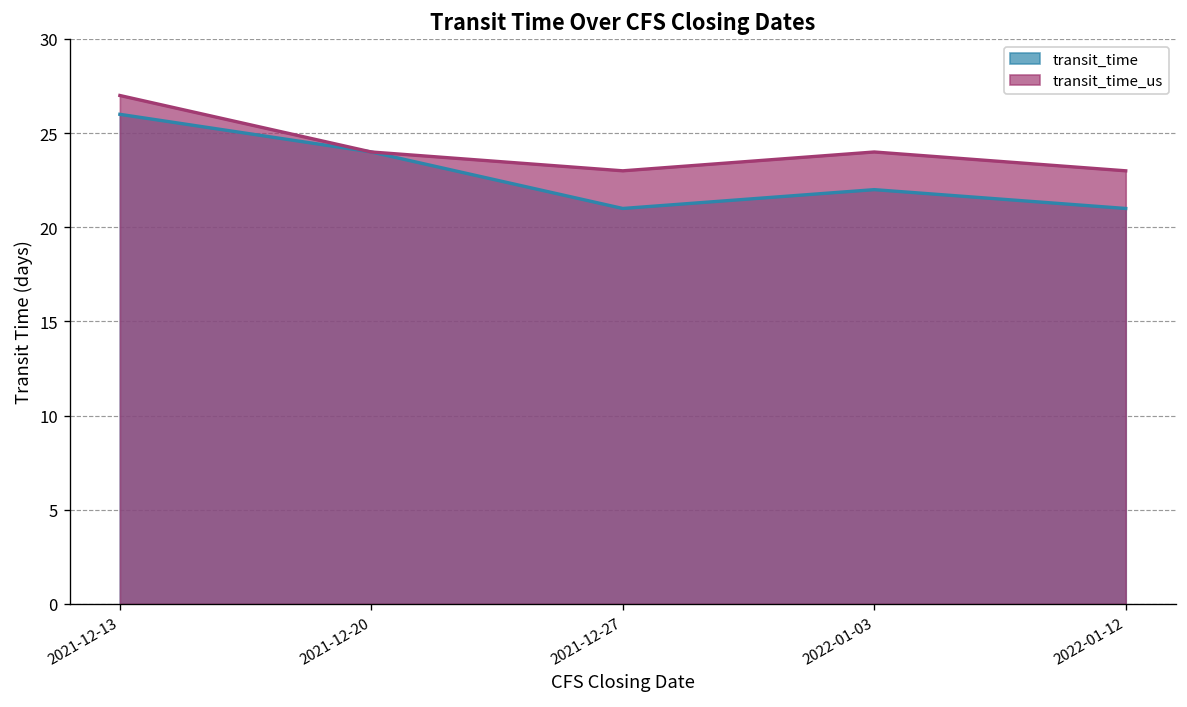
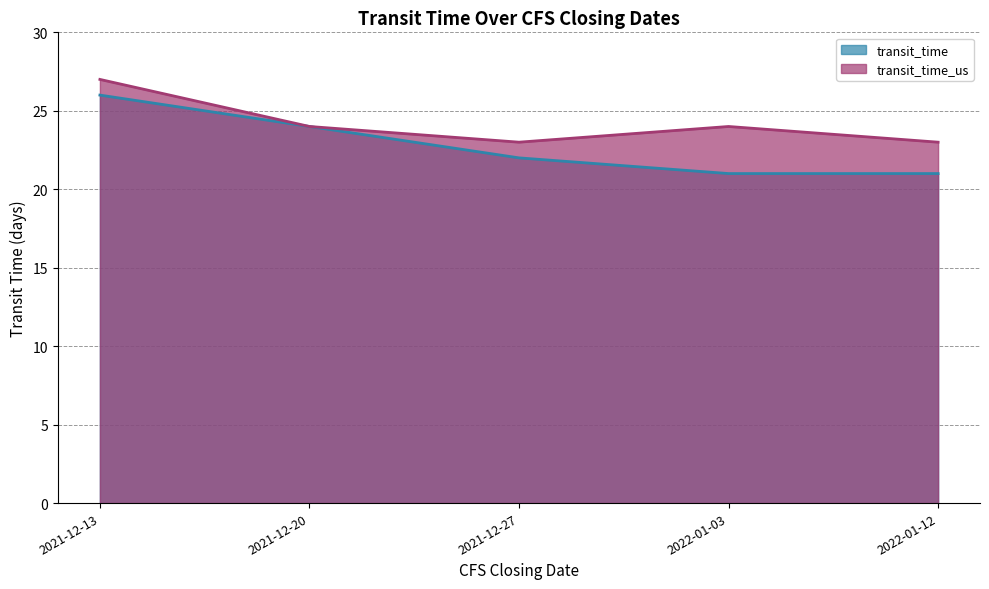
  {
    "transit_time": {
      "2021-12-13": 26,
-     "2021-12-27": 21,
-     "2022-01-03": 22,
+     "2021-12-27": 22,
+     "2022-01-03": 21,
      "2022-01-12": 21
    },
    "transit_time_us": {
      "2021-12-13": 27,
      "2021-12-27": 23,
      "2022-01-03": 24,
      "2022-01-12": 23
    }
  }
